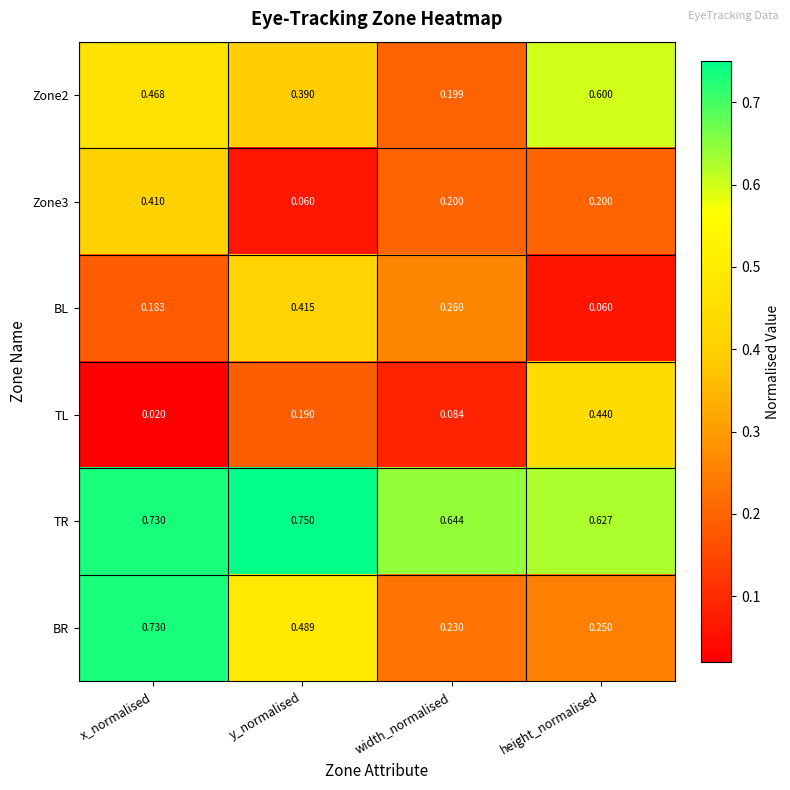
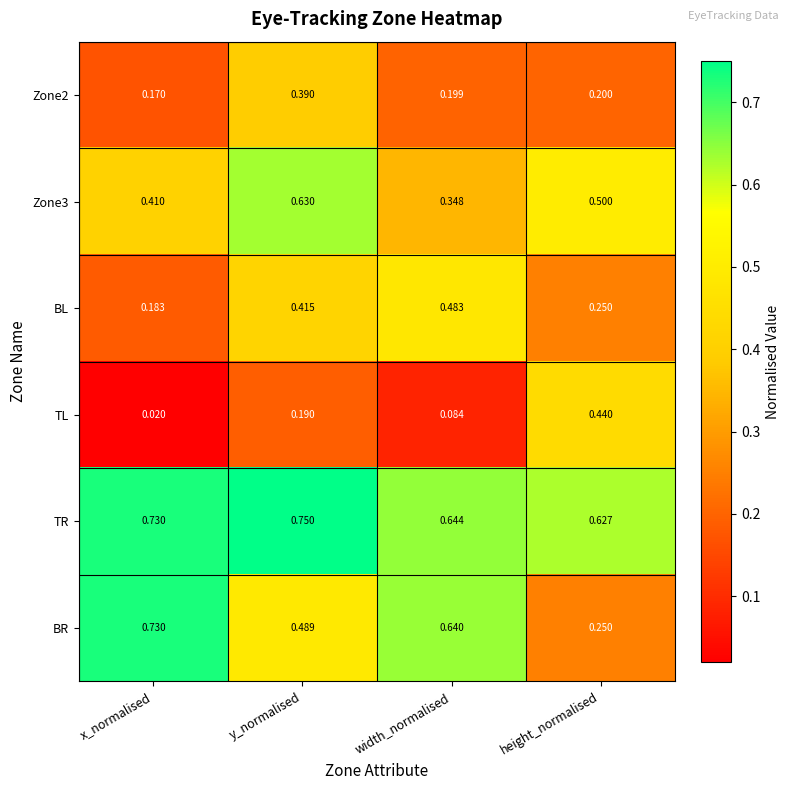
  {
    "Zone2": {
-     "x_normalised": 0.468,
+     "x_normalised": 0.170,
      "y_normalised": 0.390,
      "width_normalised": 0.199,
-     "height_normalised": 0.600
+     "height_normalised": 0.200
    },
    "Zone3": {
      "x_normalised": 0.410,
-     "y_normalised": 0.060,
-     "width_normalised": 0.200,
-     "height_normalised": 0.200
+     "y_normalised": 0.630,
+     "width_normalised": 0.348,
+     "height_normalised": 0.500
    },
    "BL": {
      "x_normalised": 0.183,
      "y_normalised": 0.415,
-     "width_normalised": 0.260,
-     "height_normalised": 0.060
+     "width_normalised": 0.483,
+     "height_normalised": 0.250
    },
    "TL": {
      "x_normalised": 0.020,
      "y_normalised": 0.190,
      "width_normalised": 0.084,
      "height_normalised": 0.440
    },
    "TR": {
      "x_normalised": 0.730,
      "y_normalised": 0.750,
      "width_normalised": 0.644,
      "height_normalised": 0.627
    },
    "BR": {
      "x_normalised": 0.730,
      "y_normalised": 0.489,
-     "width_normalised": 0.230,
+     "width_normalised": 0.640,
      "height_normalised": 0.250
    }
  }
